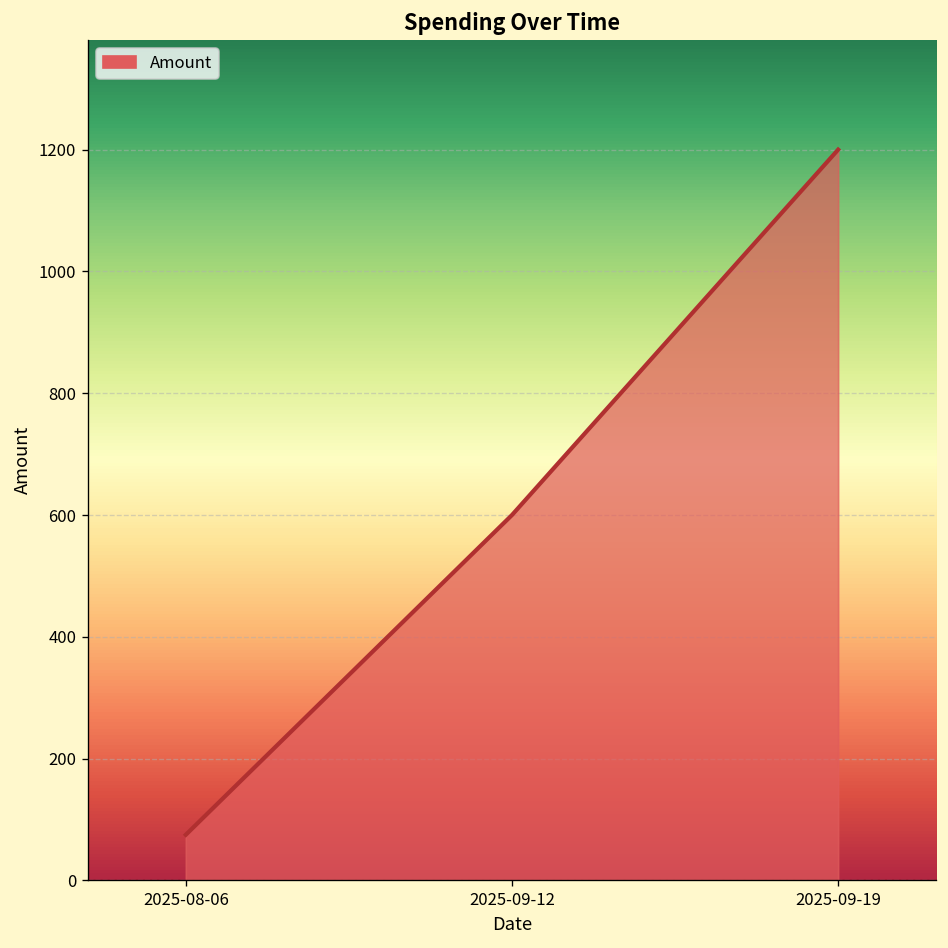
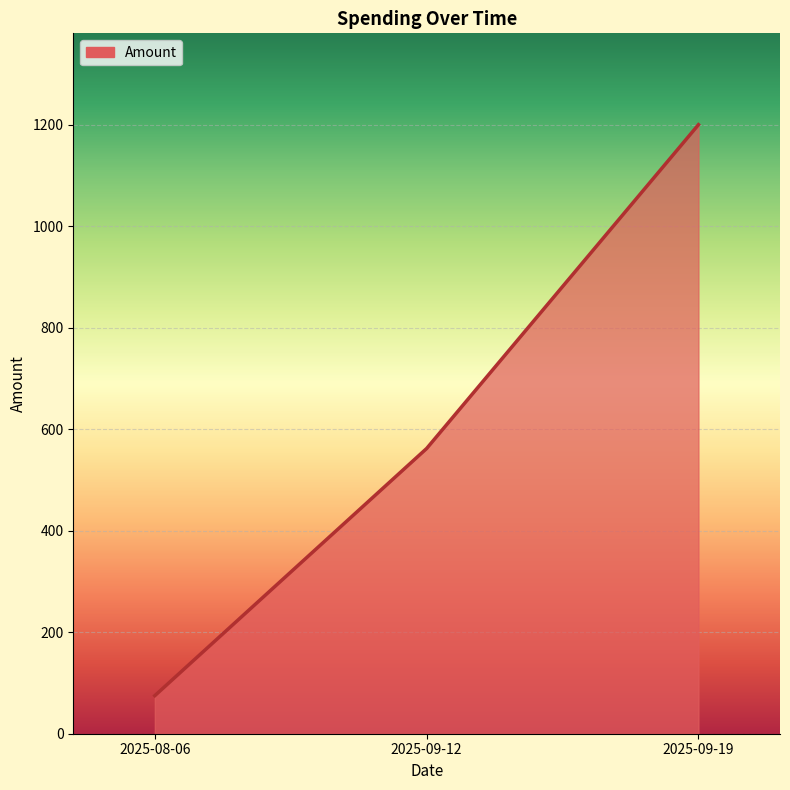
  {
    "2025-08-06": 80,
-   "2025-09-12": 600,
+   "2025-09-12": 560,
    "2025-09-19": 1200
  }
